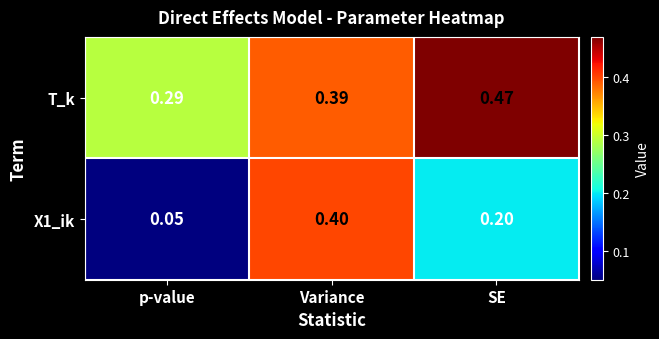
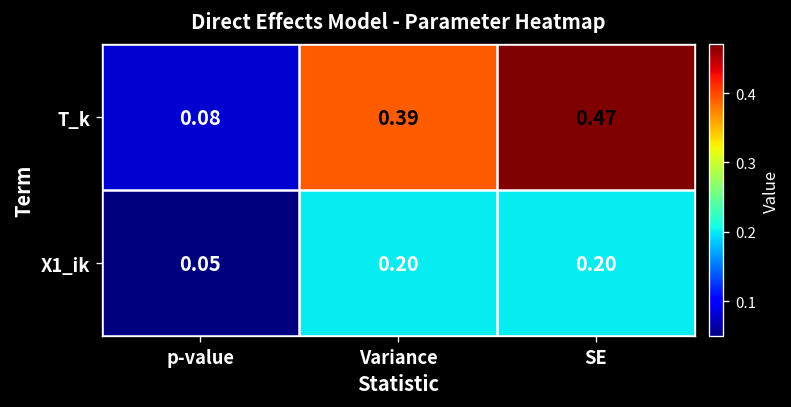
  {
    "T_k": {
-     "p-value": 0.29,
+     "p-value": 0.08,
      "Variance": 0.39,
      "SE": 0.47
    },
    "X1_ik": {
      "p-value": 0.05,
-     "Variance": 0.40,
+     "Variance": 0.20,
      "SE": 0.20
    }
  }
